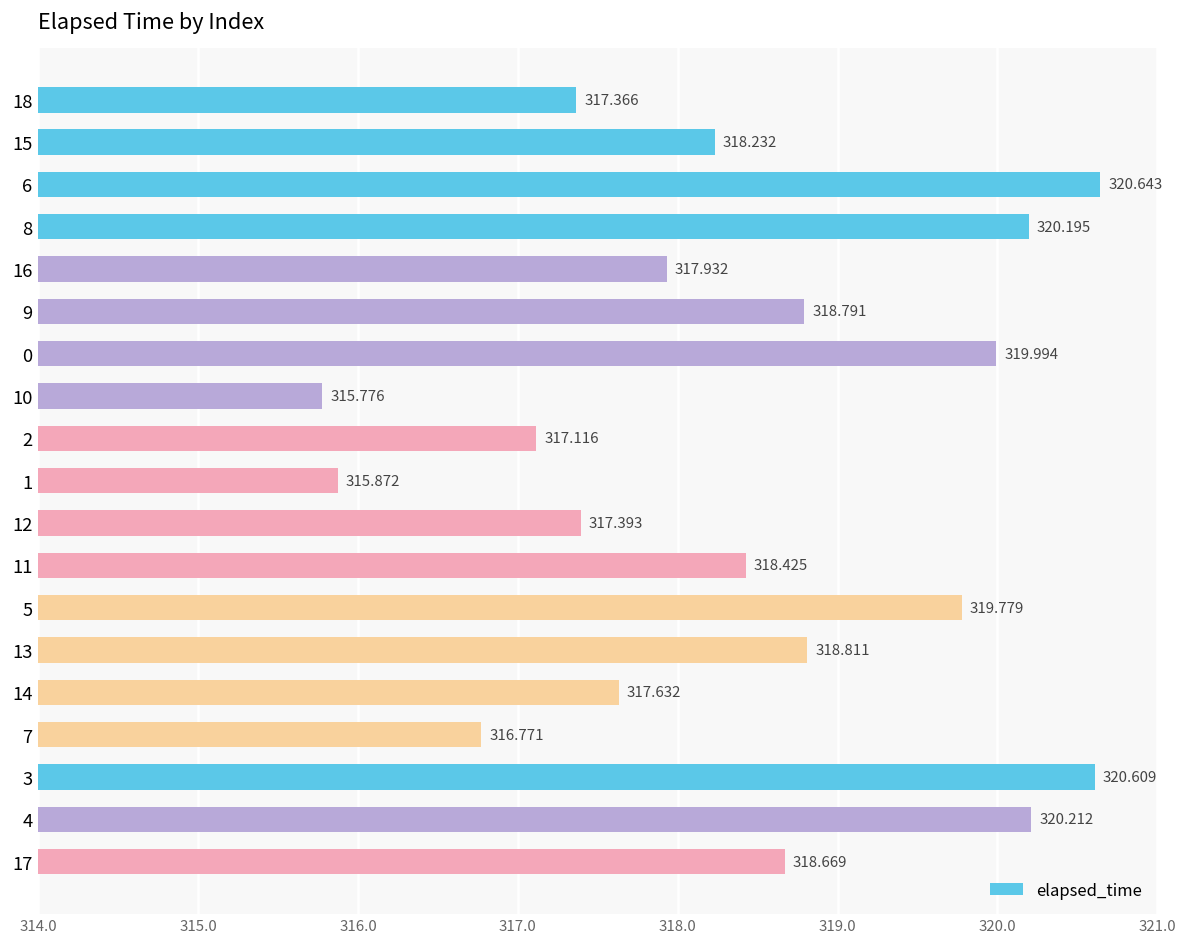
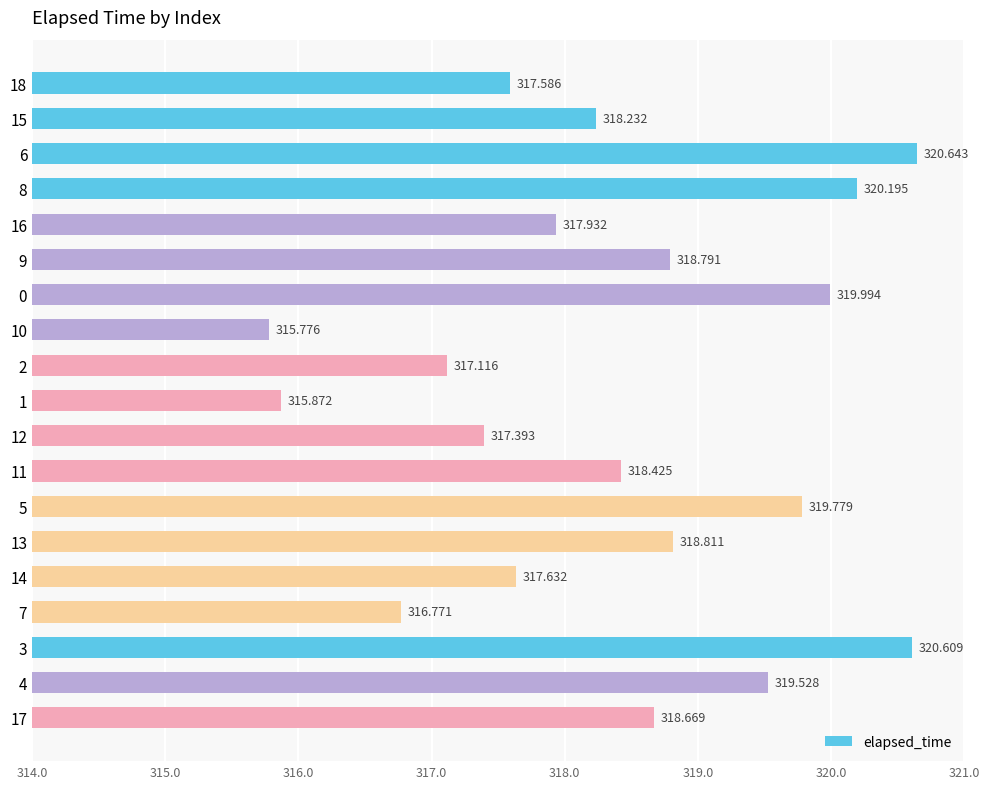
  {
-   "18": 317.366,
-   "4": 320.212
+   "18": 317.586,
+   "4": 319.528
  }
